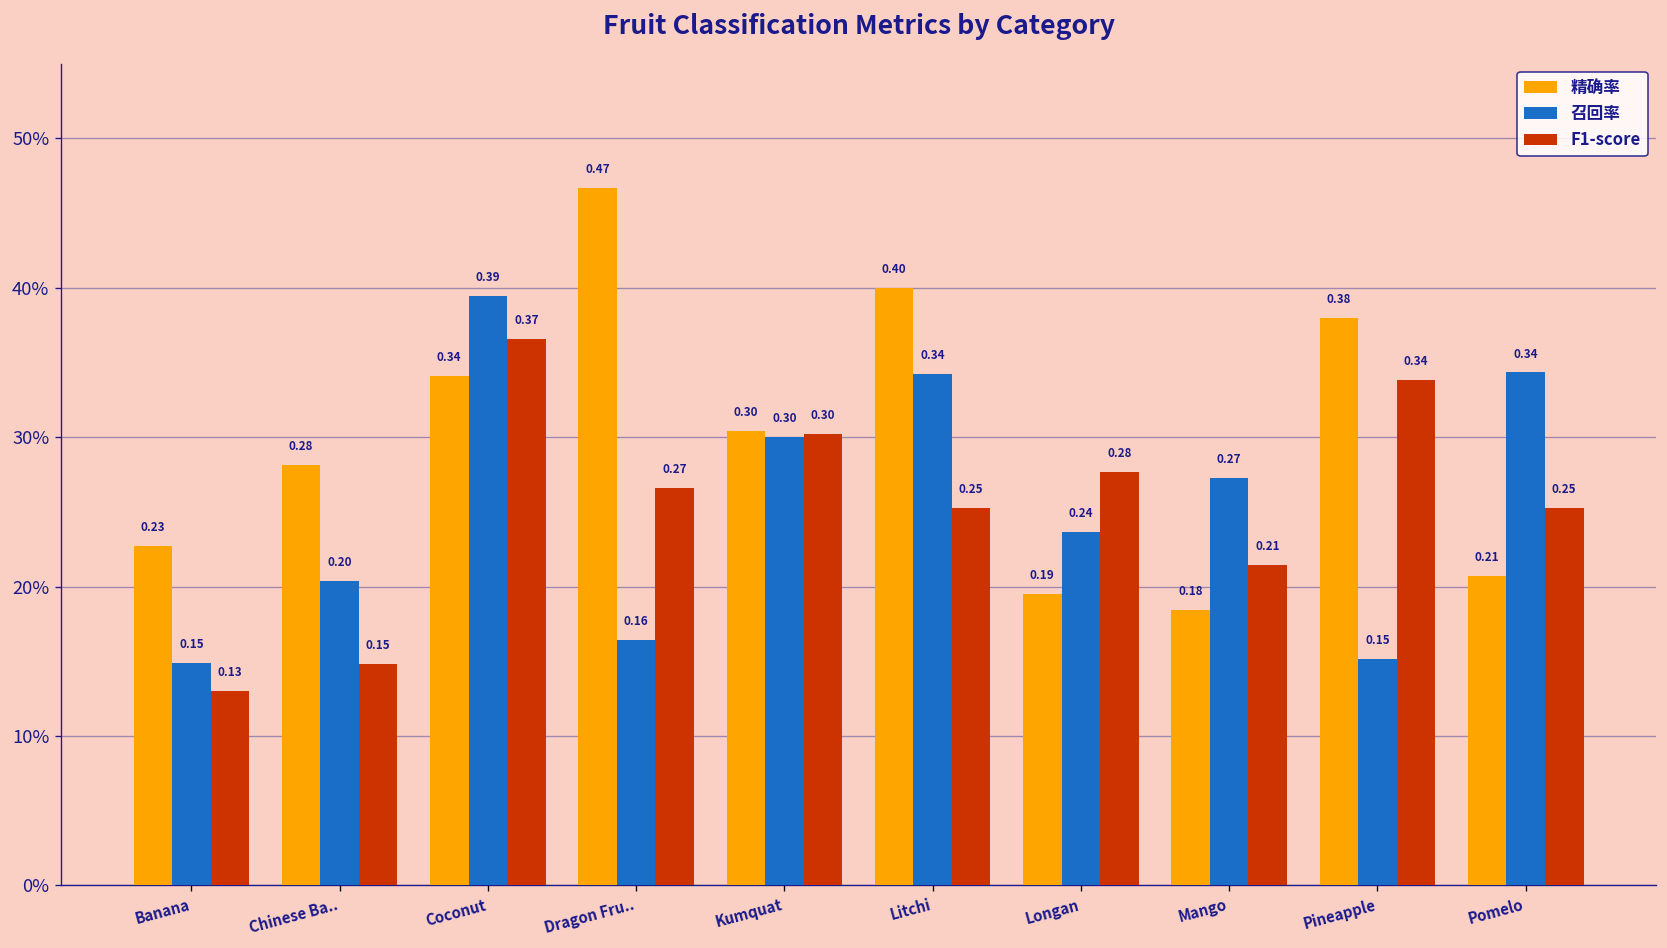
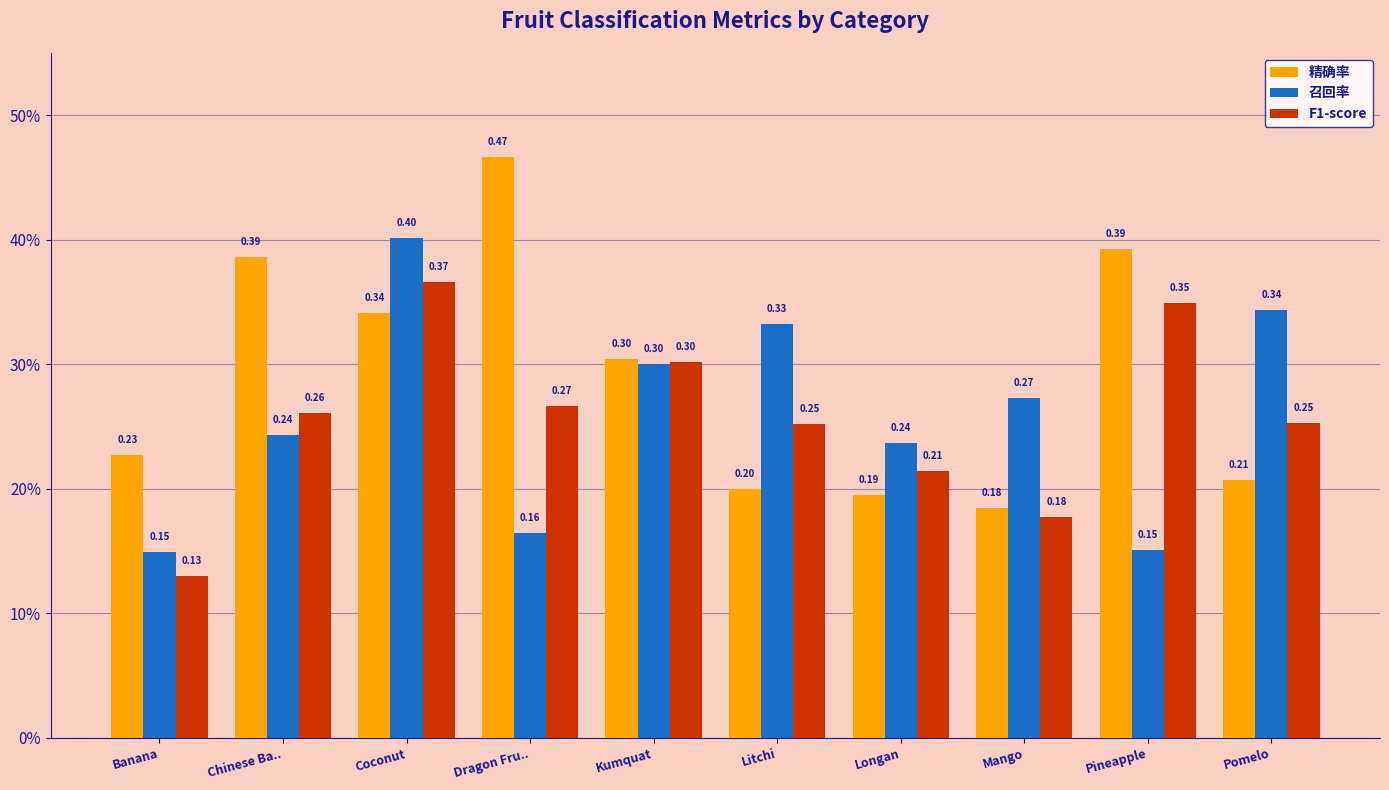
  {
    "精确率": {
      "Banana": 0.23,
-     "Chinese Ba..": 0.28,
+     "Chinese Ba..": 0.39,
      "Coconut": 0.34,
      "Dragon Fru..": 0.47,
      "Kumquat": 0.30,
-     "Litchi": 0.40,
+     "Litchi": 0.20,
      "Longan": 0.19,
      "Mango": 0.18,
-     "Pineapple": 0.38,
+     "Pineapple": 0.39,
      "Pomelo": 0.21
    },
    "召回率": {
      "Banana": 0.15,
-     "Chinese Ba..": 0.20,
-     "Coconut": 0.39,
+     "Chinese Ba..": 0.24,
+     "Coconut": 0.40,
      "Dragon Fru..": 0.16,
      "Kumquat": 0.30,
-     "Litchi": 0.34,
+     "Litchi": 0.33,
      "Longan": 0.24,
      "Mango": 0.27,
      "Pineapple": 0.15,
      "Pomelo": 0.34
    },
    "F1-score": {
      "Banana": 0.13,
-     "Chinese Ba..": 0.15,
+     "Chinese Ba..": 0.26,
      "Coconut": 0.37,
      "Dragon Fru..": 0.27,
      "Kumquat": 0.30,
      "Litchi": 0.25,
-     "Longan": 0.28,
-     "Mango": 0.21,
-     "Pineapple": 0.34,
+     "Longan": 0.21,
+     "Mango": 0.18,
+     "Pineapple": 0.35,
      "Pomelo": 0.25
    }
  }
